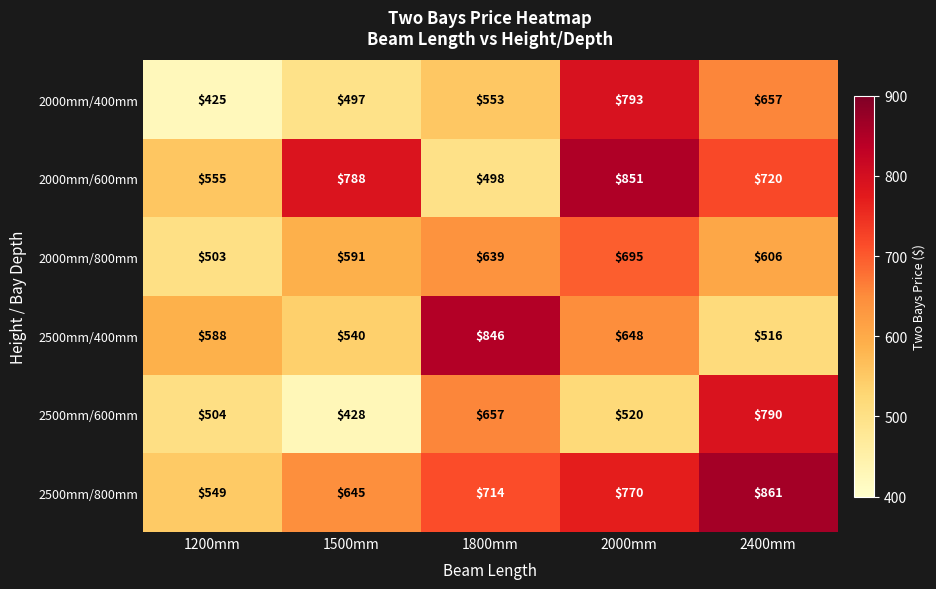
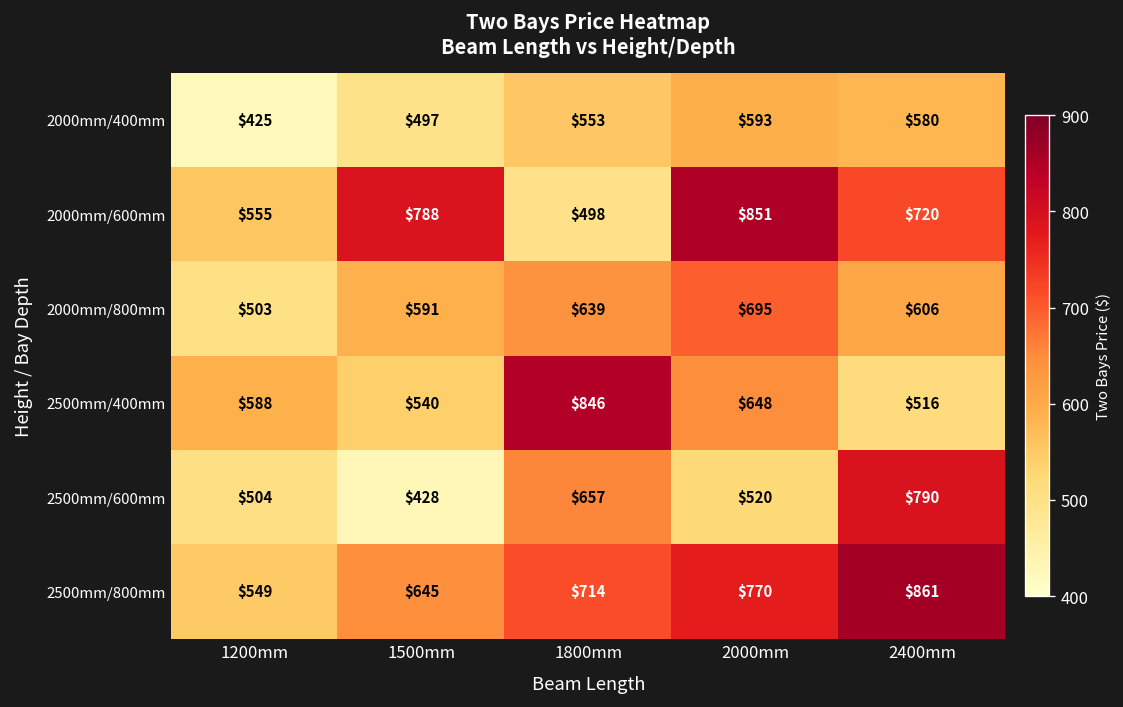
  {
    "2000mm/400mm": {
      "1200mm": "$425",
      "1500mm": "$497",
      "1800mm": "$553",
-     "2000mm": "$793",
-     "2400mm": "$657"
+     "2000mm": "$593",
+     "2400mm": "$580"
    },
    "2000mm/600mm": {
      "1200mm": "$555",
      "1500mm": "$788",
      "1800mm": "$498",
      "2000mm": "$851",
      "2400mm": "$720"
    },
    "2000mm/800mm": {
      "1200mm": "$503",
      "1500mm": "$591",
      "1800mm": "$639",
      "2000mm": "$695",
      "2400mm": "$606"
    },
    "2500mm/400mm": {
      "1200mm": "$588",
      "1500mm": "$540",
      "1800mm": "$846",
      "2000mm": "$648",
      "2400mm": "$516"
    },
    "2500mm/600mm": {
      "1200mm": "$504",
      "1500mm": "$428",
      "1800mm": "$657",
      "2000mm": "$520",
      "2400mm": "$790"
    },
    "2500mm/800mm": {
      "1200mm": "$549",
      "1500mm": "$645",
      "1800mm": "$714",
      "2000mm": "$770",
      "2400mm": "$861"
    }
  }
